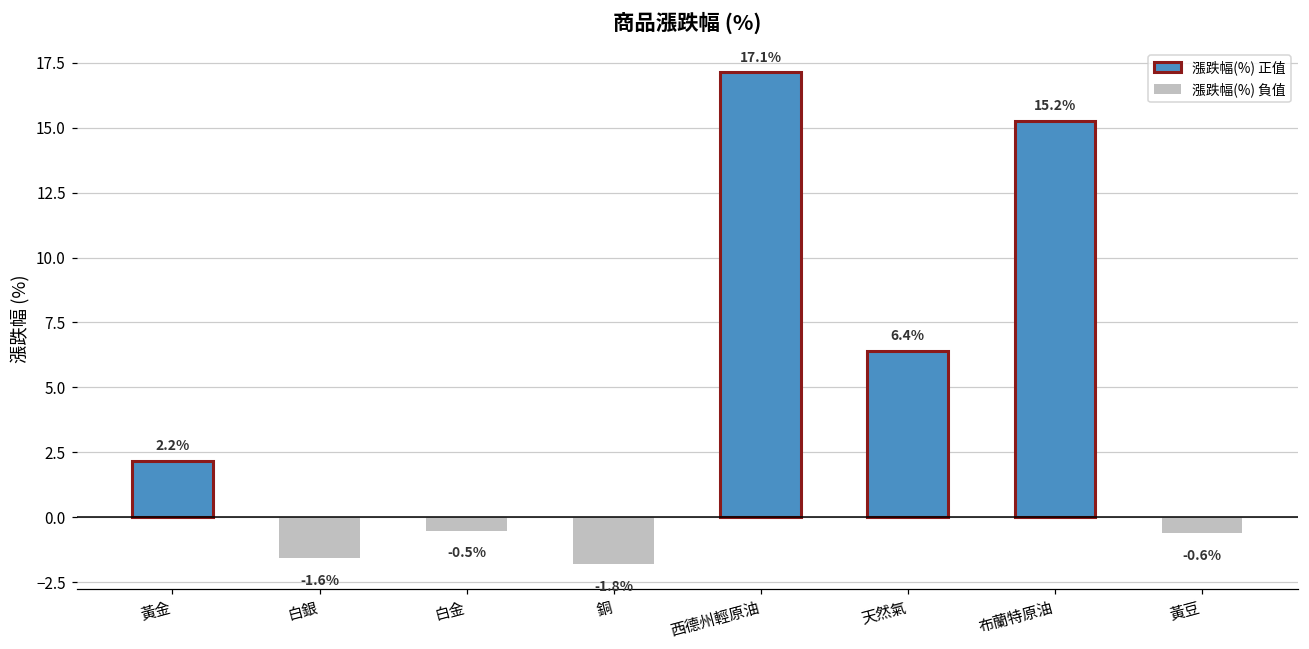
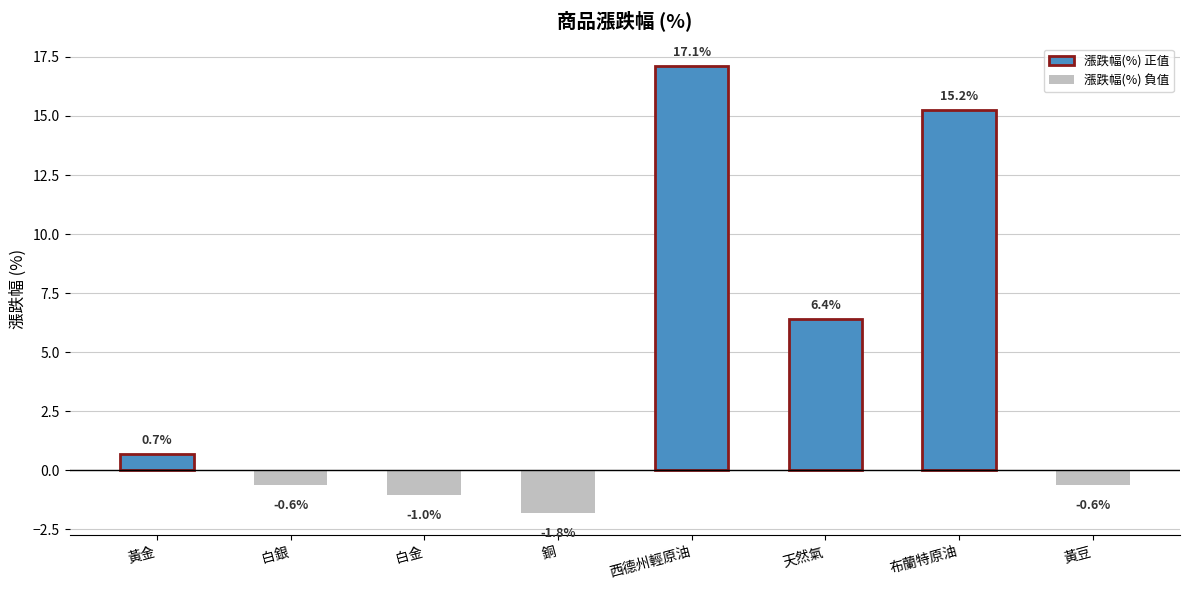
  {
-   "黃金": "2.2%",
-   "白銀": "-1.6%",
-   "白金": "-0.5%",
+   "黃金": "0.7%",
+   "白銀": "-0.6%",
+   "白金": "-1.0%",
    "銅": "-1.8%",
    "西德州輕原油": "17.1%",
    "天然氣": "6.4%",
    "布蘭特原油": "15.2%",
    "黃豆": "-0.6%"
  }
